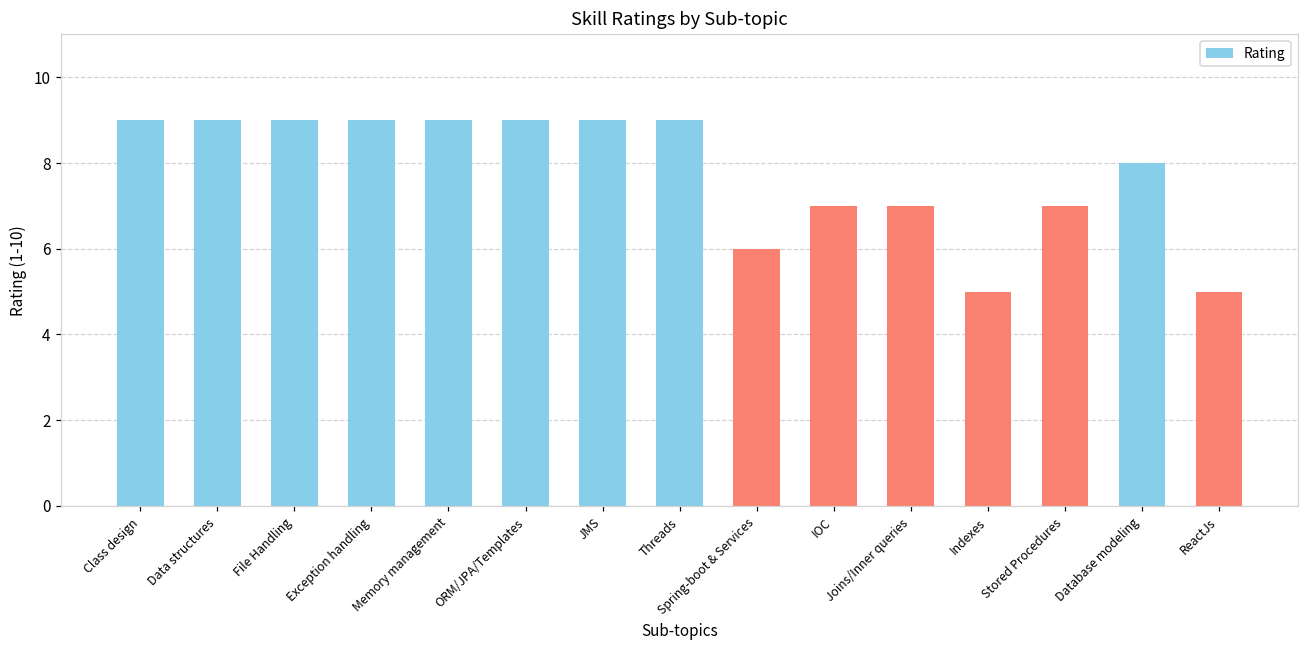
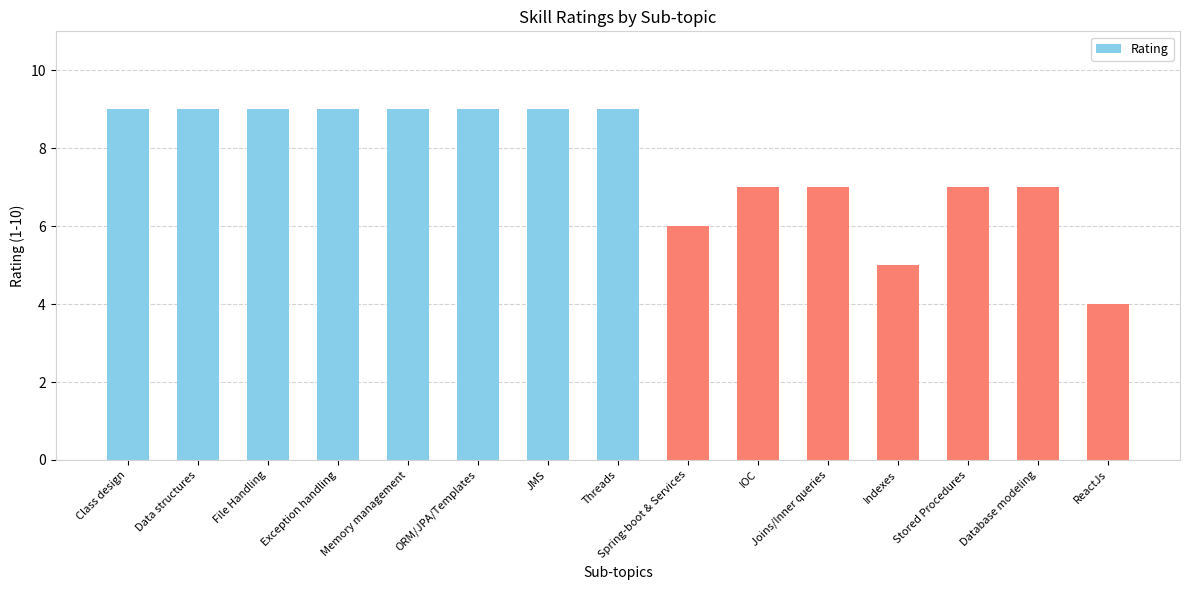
  {
    "Class design": 9,
    "Data structures": 9,
    "File Handling": 9,
    "Exception handling": 9,
    "Memory management": 9,
    "ORM/JPA/Templates": 9,
    "JMS": 9,
    "Threads": 9,
    "Spring-boot & Services": 6,
    "IOC": 7,
    "Joins/Inner queries": 7,
    "Indexes": 5,
    "Stored Procedures": 7,
-   "Database modeling": 8,
-   "ReactJs": 5
+   "Database modeling": 7,
+   "ReactJs": 4
  }
